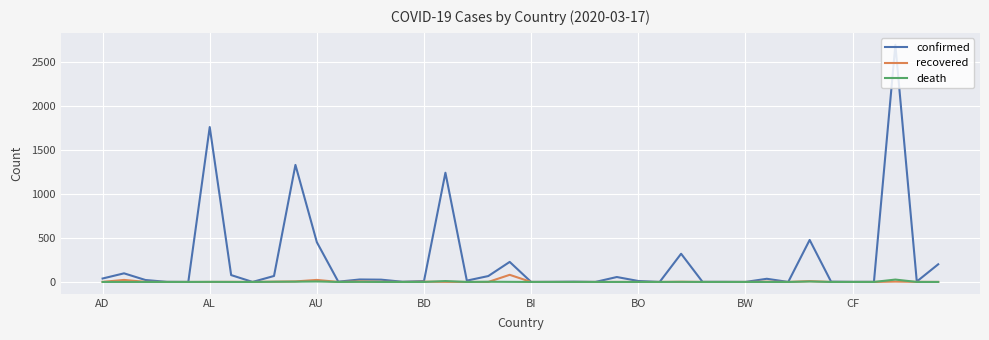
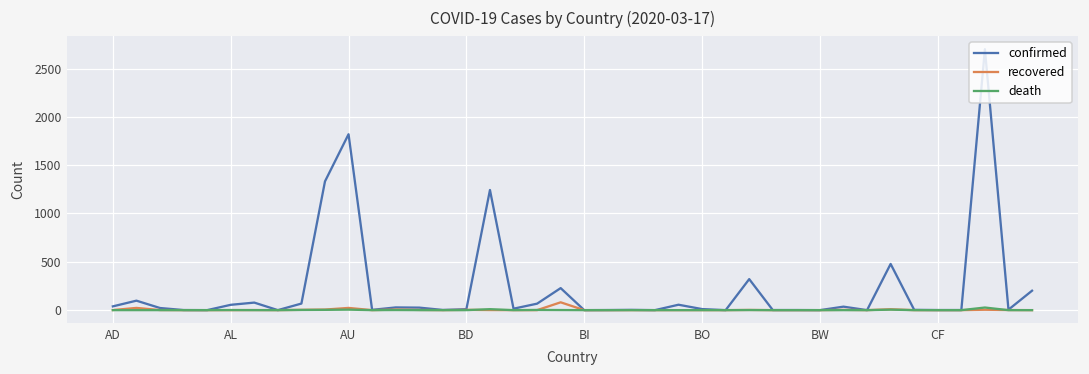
  {
    "confirmed": {
      "AD": 0,
-     "AL": 1800,
-     "AU": 500
+     "AL": 100,
+     "AU": 1800
    }
  }
